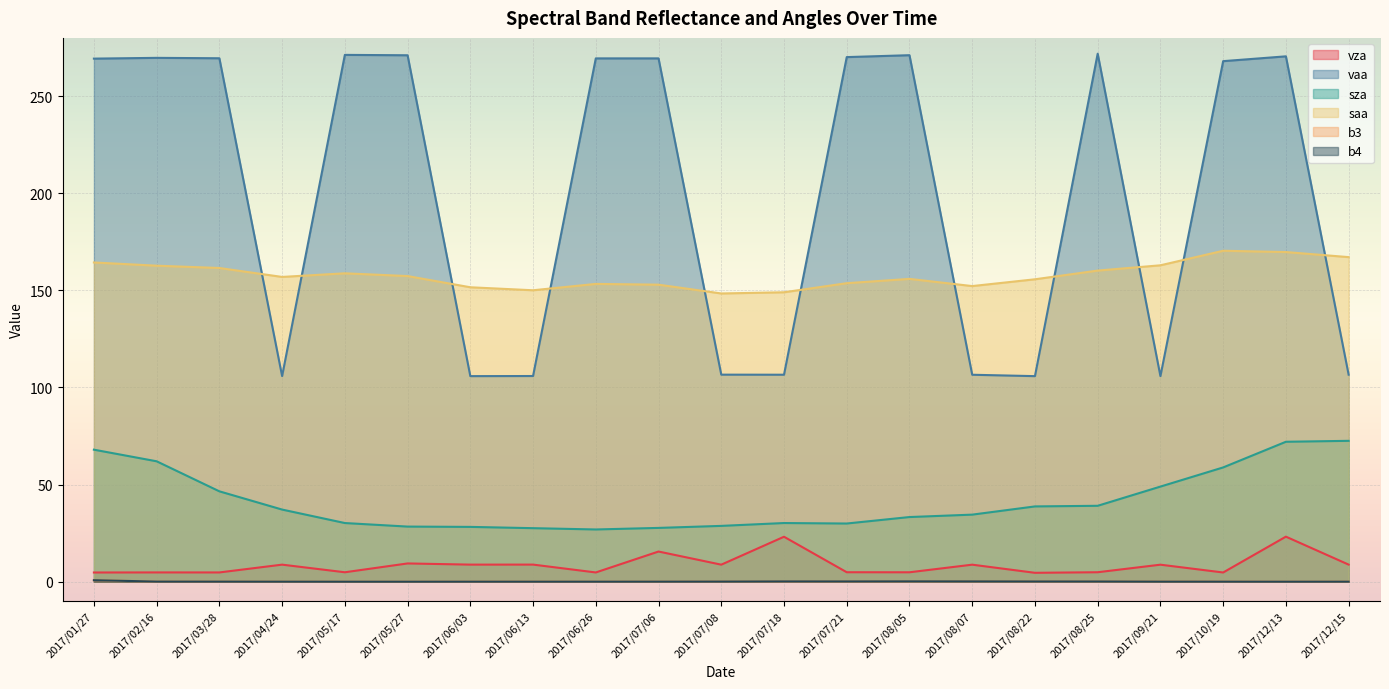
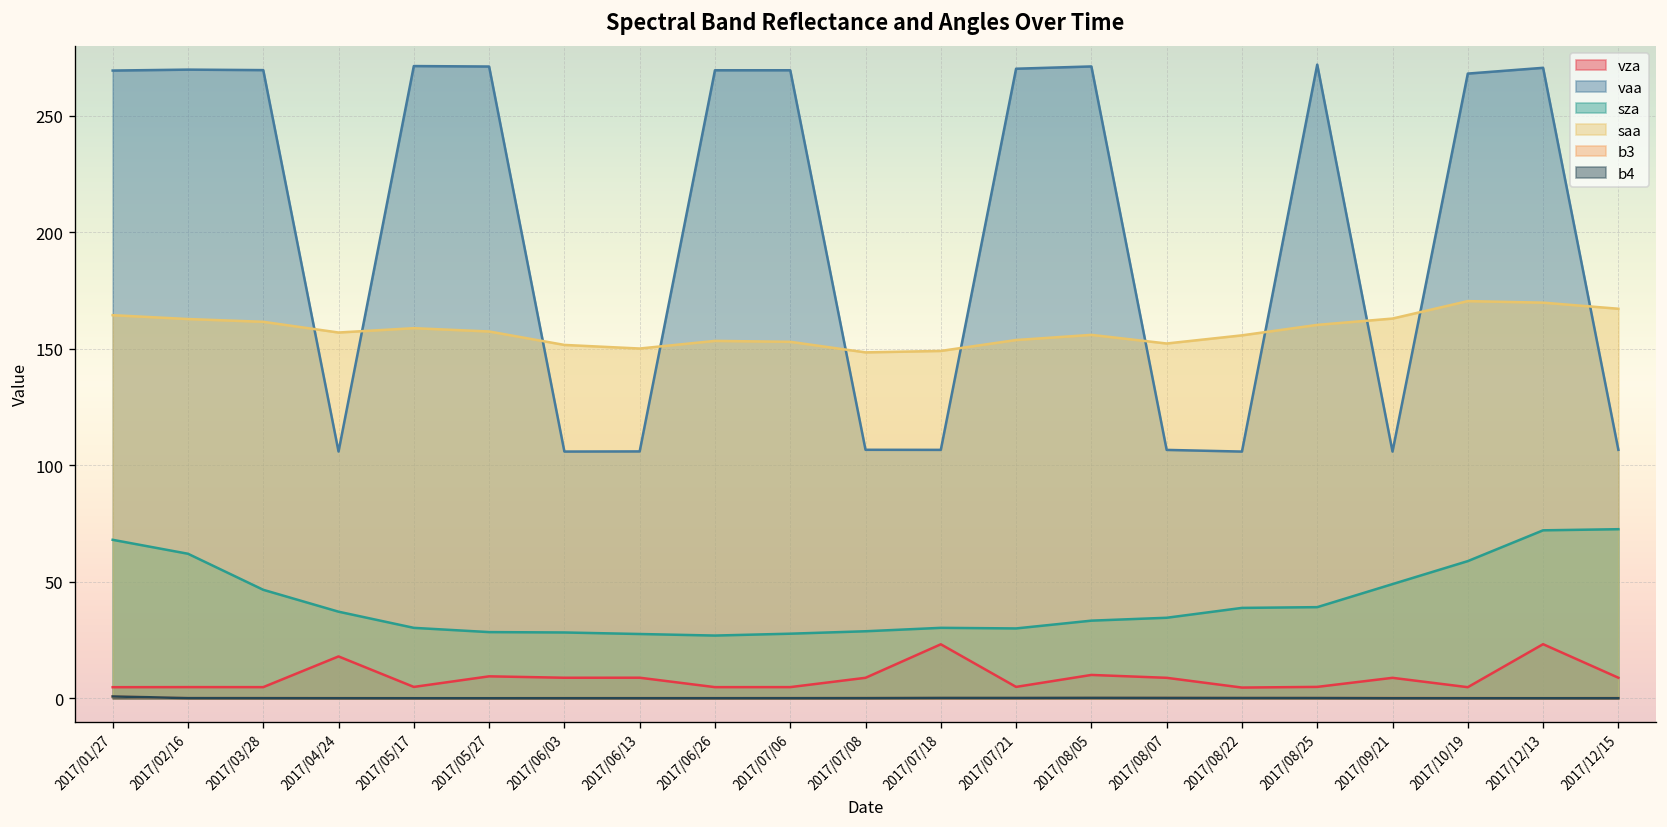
  {
    "vza": {
      "2017/01/27": 5,
      "2017/02/16": 5,
      "2017/03/28": 5,
-     "2017/04/24": 9,
+     "2017/04/24": 18,
      "2017/05/17": 5,
      "2017/05/27": 9,
      "2017/06/03": 9,
      "2017/06/13": 9,
      "2017/06/26": 5,
-     "2017/07/06": 16,
+     "2017/07/06": 5,
      "2017/07/08": 9,
      "2017/07/18": 23,
      "2017/07/21": 5,
-     "2017/08/05": 5,
+     "2017/08/05": 10,
      "2017/08/07": 9,
      "2017/08/22": 5,
      "2017/08/25": 5,
      "2017/09/21": 9,
      "2017/10/19": 5,
      "2017/12/13": 23,
      "2017/12/15": 9
    }
  }
